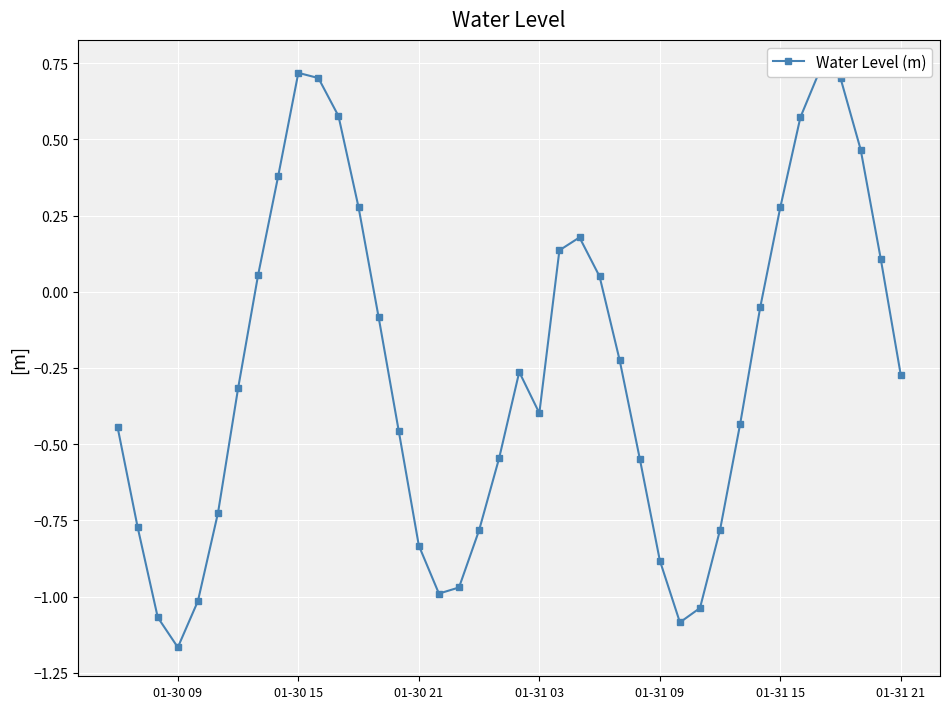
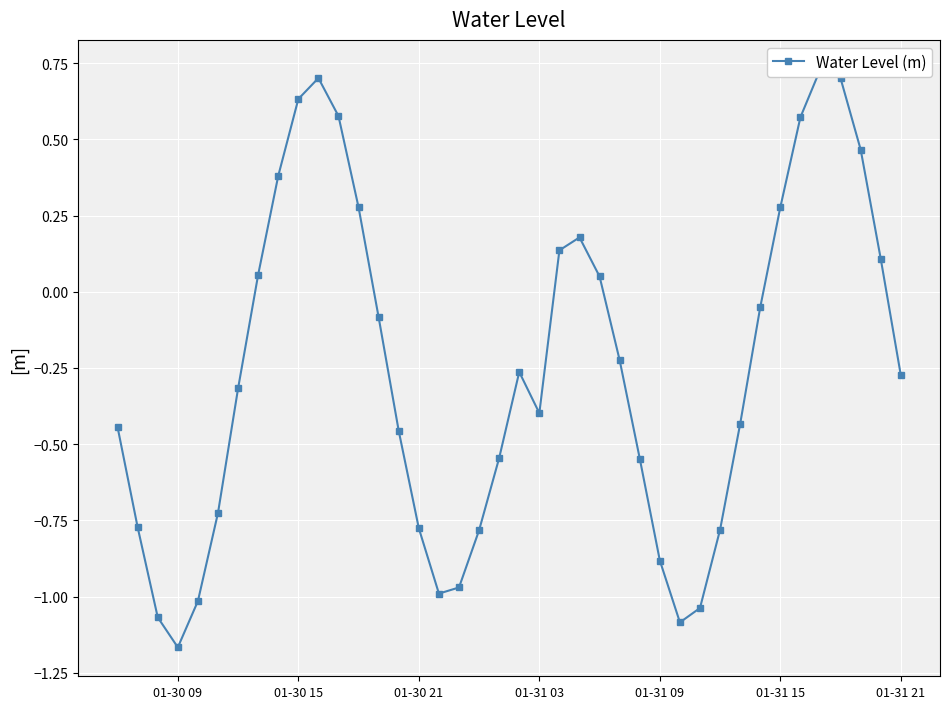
  {
    "01-30 09": -1.17,
-   "01-30 15": 0.72,
-   "01-30 21": -0.83,
+   "01-30 15": 0.63,
+   "01-30 21": -0.78,
    "01-31 03": -0.40,
    "01-31 09": -0.88,
    "01-31 15": 0.28,
    "01-31 21": -0.27
  }
